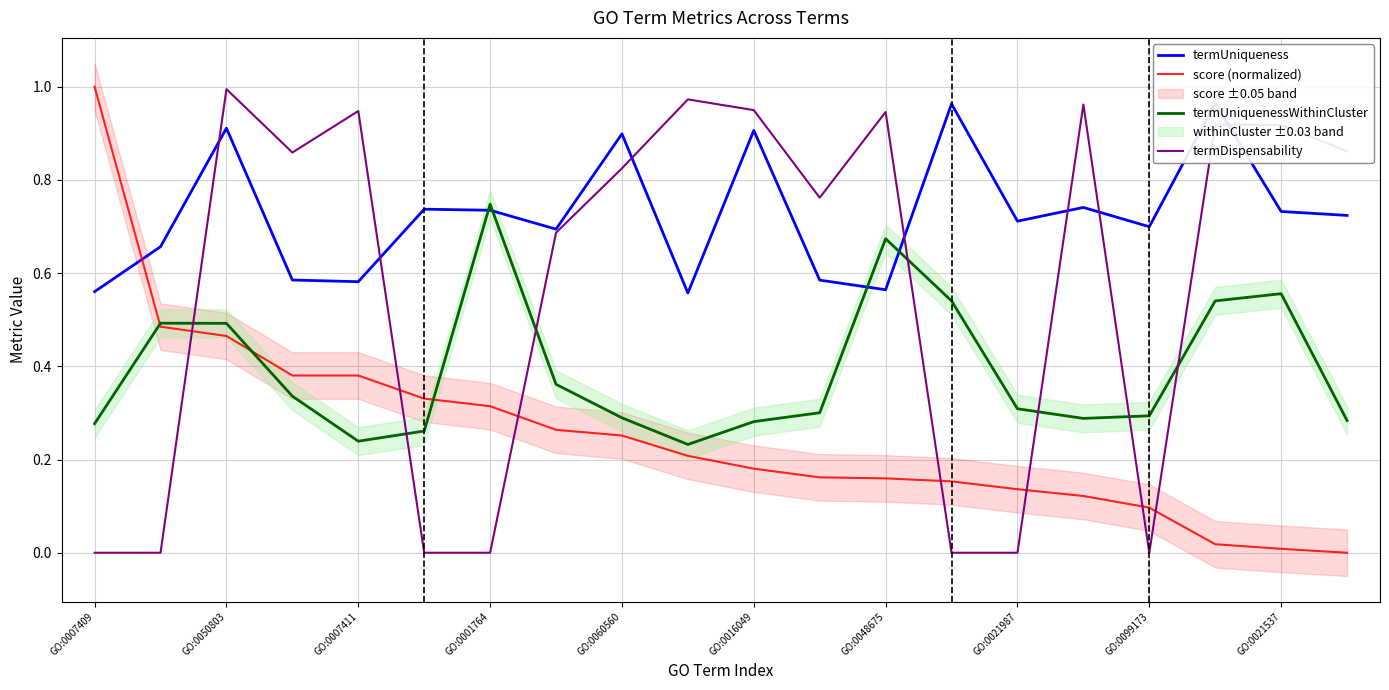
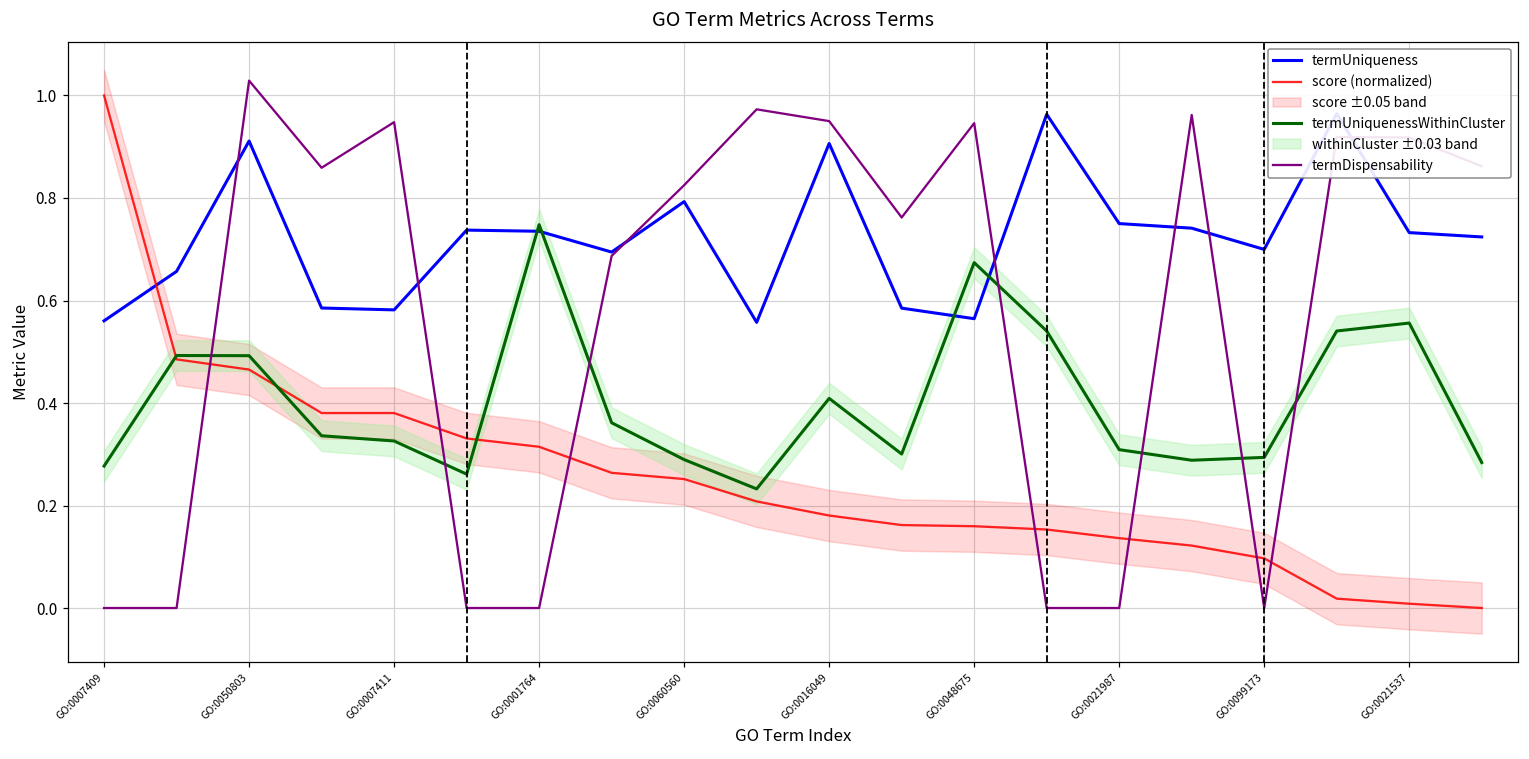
  {
    "termUniqueness": {
      "GO:0007409": 0.56,
      "GO:0050803": 0.91,
      "GO:0007411": 0.58,
      "GO:0001764": 0.74,
-     "GO:0060560": 0.90,
+     "GO:0060560": 0.79,
      "GO:0016049": 0.91,
      "GO:0048675": 0.56,
-     "GO:0021987": 0.71,
+     "GO:0021987": 0.75,
      "GO:0099173": 0.70,
      "GO:0021537": 0.73
    },
    "termUniquenessWithinCluster": {
      "GO:0007409": 0.28,
      "GO:0050803": 0.49,
-     "GO:0007411": 0.24,
+     "GO:0007411": 0.33,
      "GO:0001764": 0.75,
      "GO:0060560": 0.29,
-     "GO:0016049": 0.28,
+     "GO:0016049": 0.41,
      "GO:0048675": 0.67,
      "GO:0021987": 0.31,
      "GO:0099173": 0.29,
      "GO:0021537": 0.56
    },
    "termDispensability": {
      "GO:0007409": 0.00,
-     "GO:0050803": 1.00,
+     "GO:0050803": 1.03,
      "GO:0007411": 0.95,
      "GO:0001764": 0.00,
      "GO:0060560": 0.83,
      "GO:0016049": 0.95,
      "GO:0048675": 0.95,
      "GO:0021987": 0.00,
      "GO:0099173": 0.00
    }
  }
